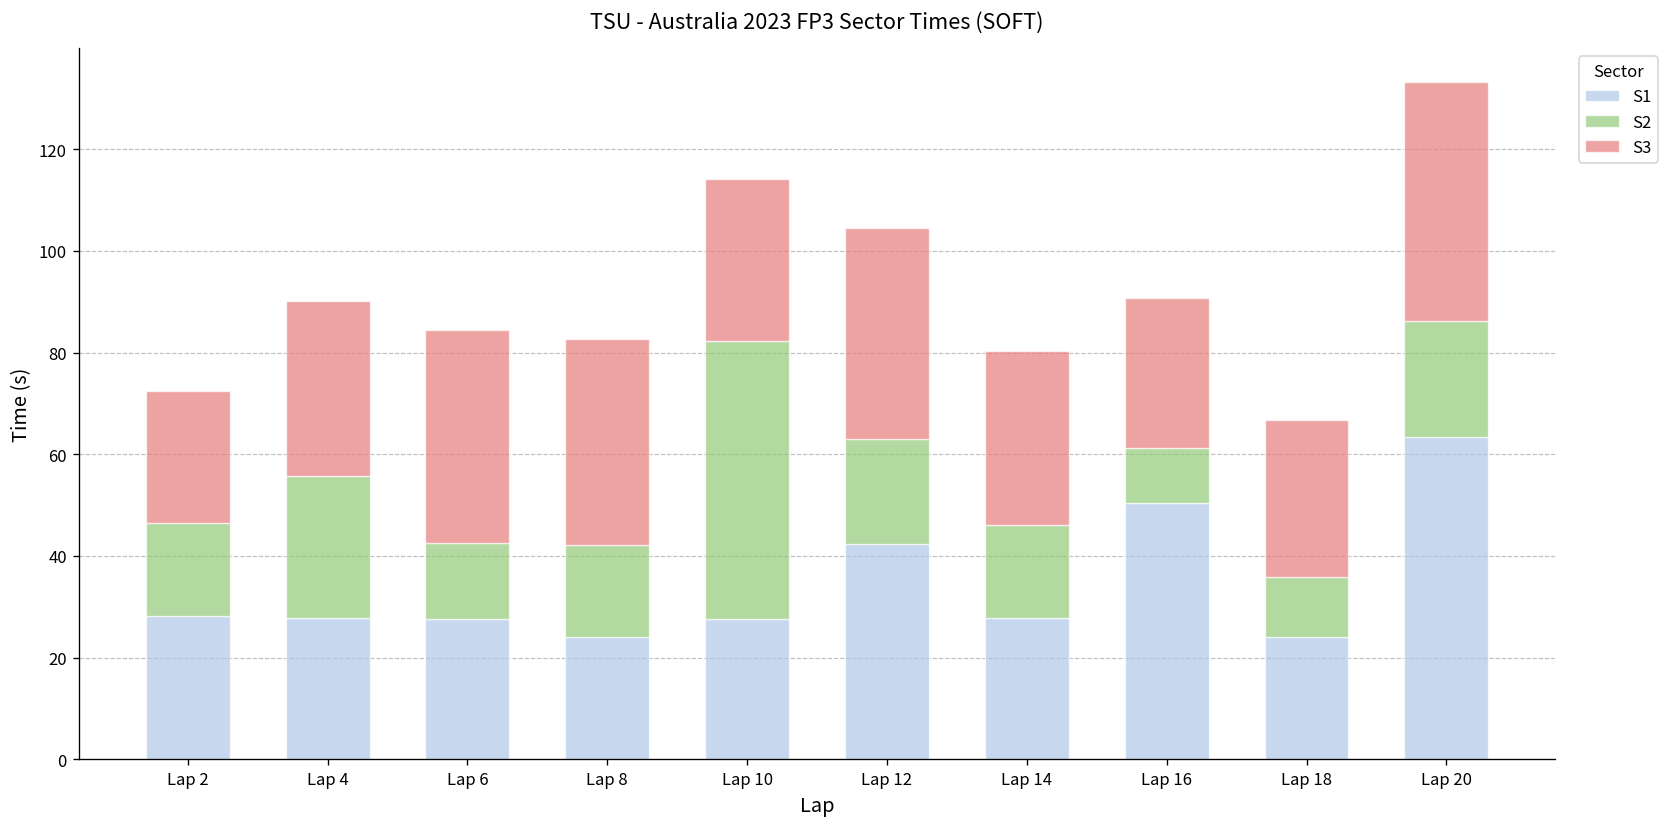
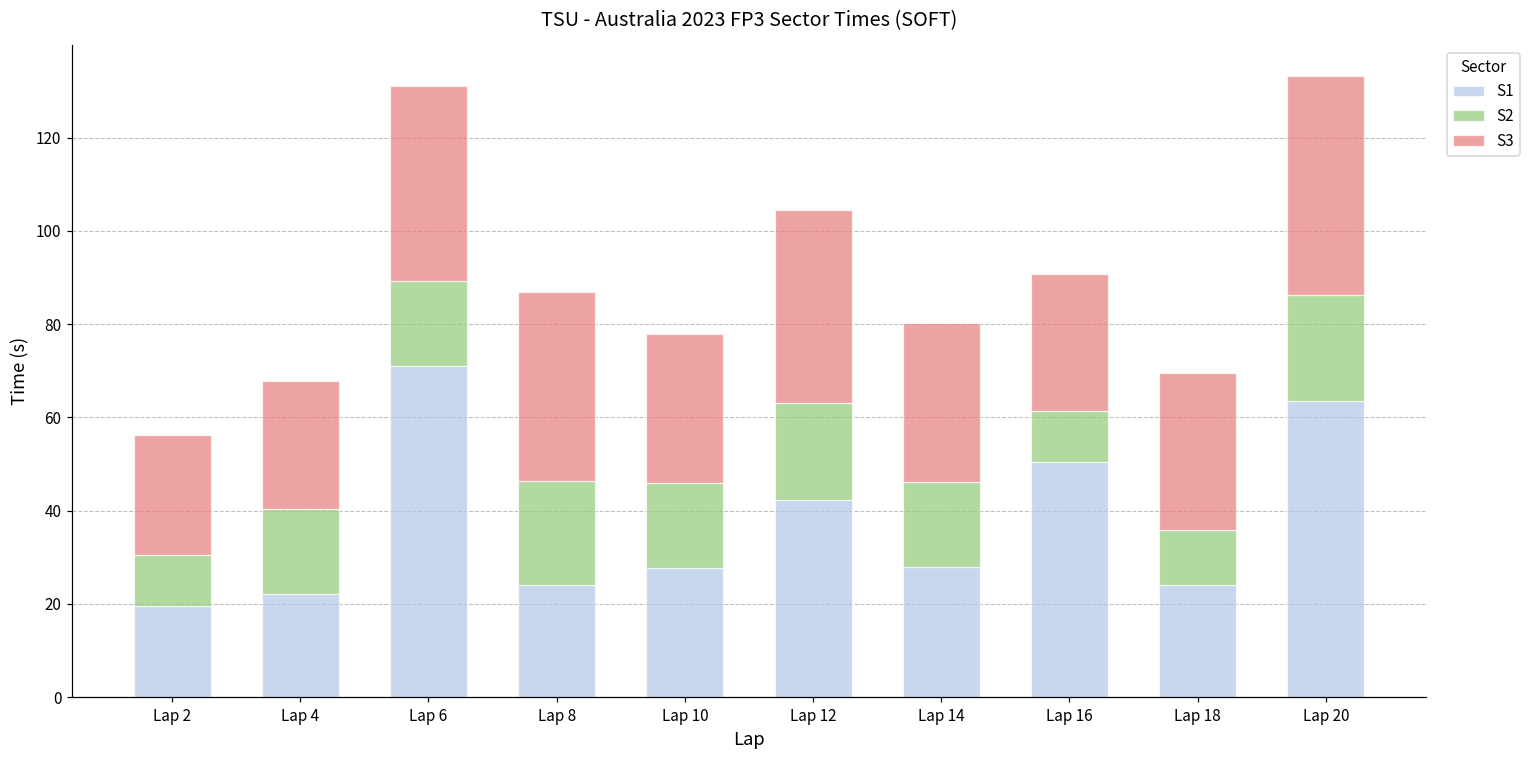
  {
    "S1": {
-     "Lap 2": 28,
-     "Lap 4": 28,
-     "Lap 6": 28,
+     "Lap 2": 20,
+     "Lap 4": 22,
+     "Lap 6": 71,
      "Lap 8": 24,
      "Lap 10": 28,
      "Lap 12": 42,
      "Lap 14": 28,
      "Lap 16": 50,
      "Lap 18": 24,
      "Lap 20": 63
    },
    "S2": {
-     "Lap 2": 18,
-     "Lap 4": 28,
-     "Lap 6": 15,
-     "Lap 8": 18,
-     "Lap 10": 55,
+     "Lap 2": 11,
+     "Lap 4": 18,
+     "Lap 6": 18,
+     "Lap 8": 22,
+     "Lap 10": 18,
      "Lap 12": 21,
      "Lap 14": 18,
      "Lap 16": 11,
      "Lap 18": 12,
      "Lap 20": 23
    },
    "S3": {
      "Lap 2": 26,
-     "Lap 4": 34,
+     "Lap 4": 27,
      "Lap 6": 42,
      "Lap 8": 41,
      "Lap 10": 32,
      "Lap 12": 41,
      "Lap 14": 34,
      "Lap 16": 30,
-     "Lap 18": 31,
+     "Lap 18": 34,
      "Lap 20": 47
    }
  }
